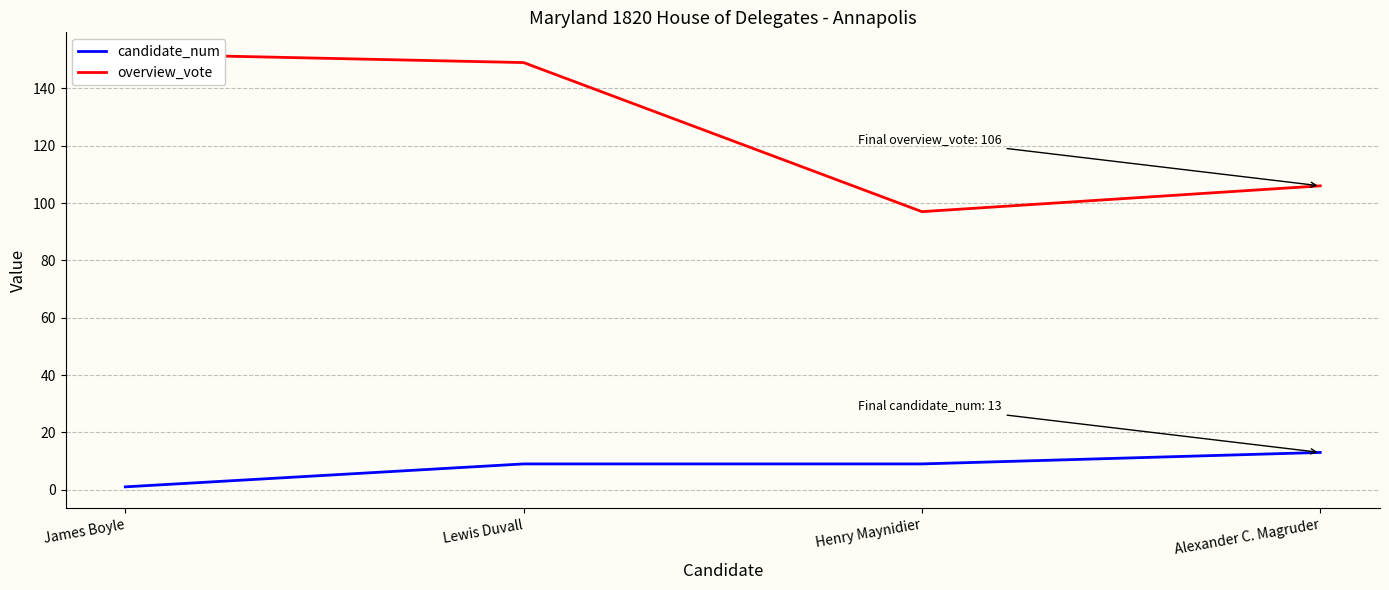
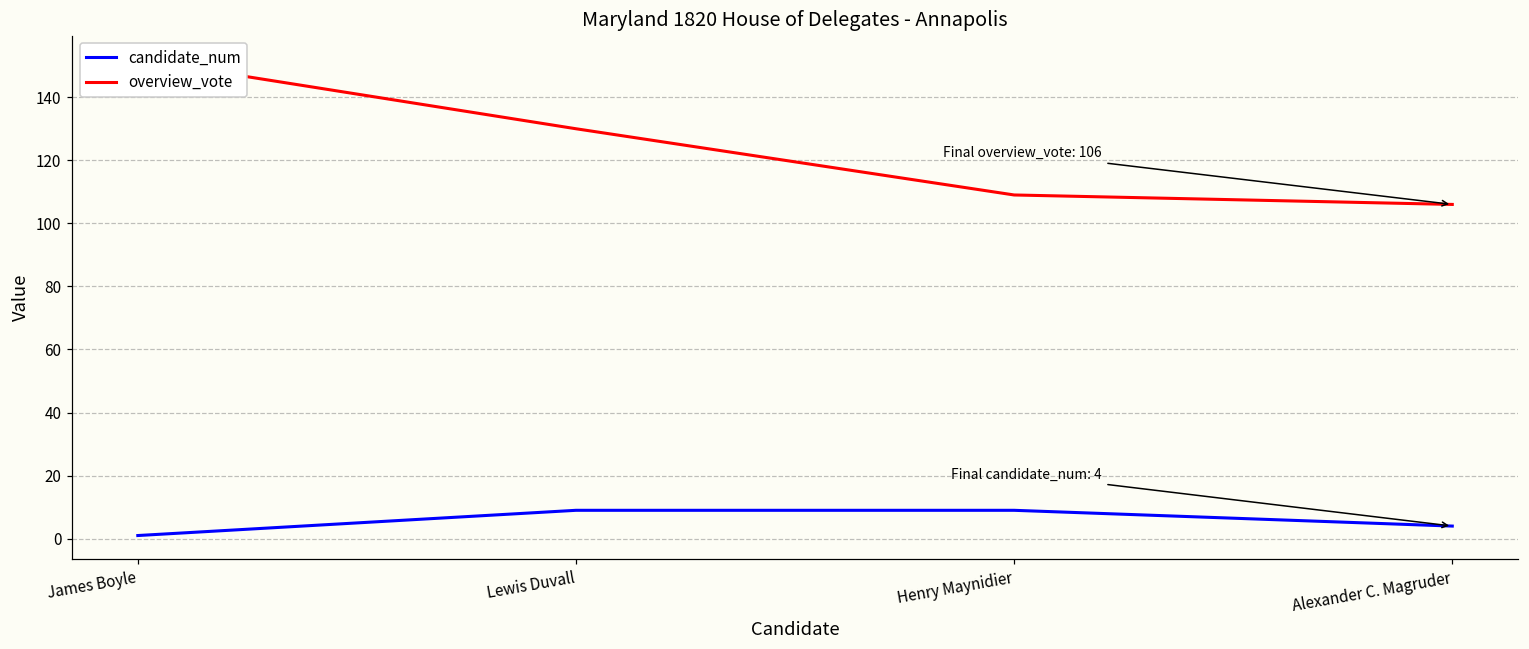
  {
    "candidate_num": {
-     "Alexander C. Magruder": 13
+     "Alexander C. Magruder": 4
    },
    "overview_vote": {
-     "Lewis Duvall": 149,
-     "Henry Maynidier": 97,
+     "Lewis Duvall": 130,
+     "Henry Maynidier": 109,
      "Alexander C. Magruder": 106
    }
  }
